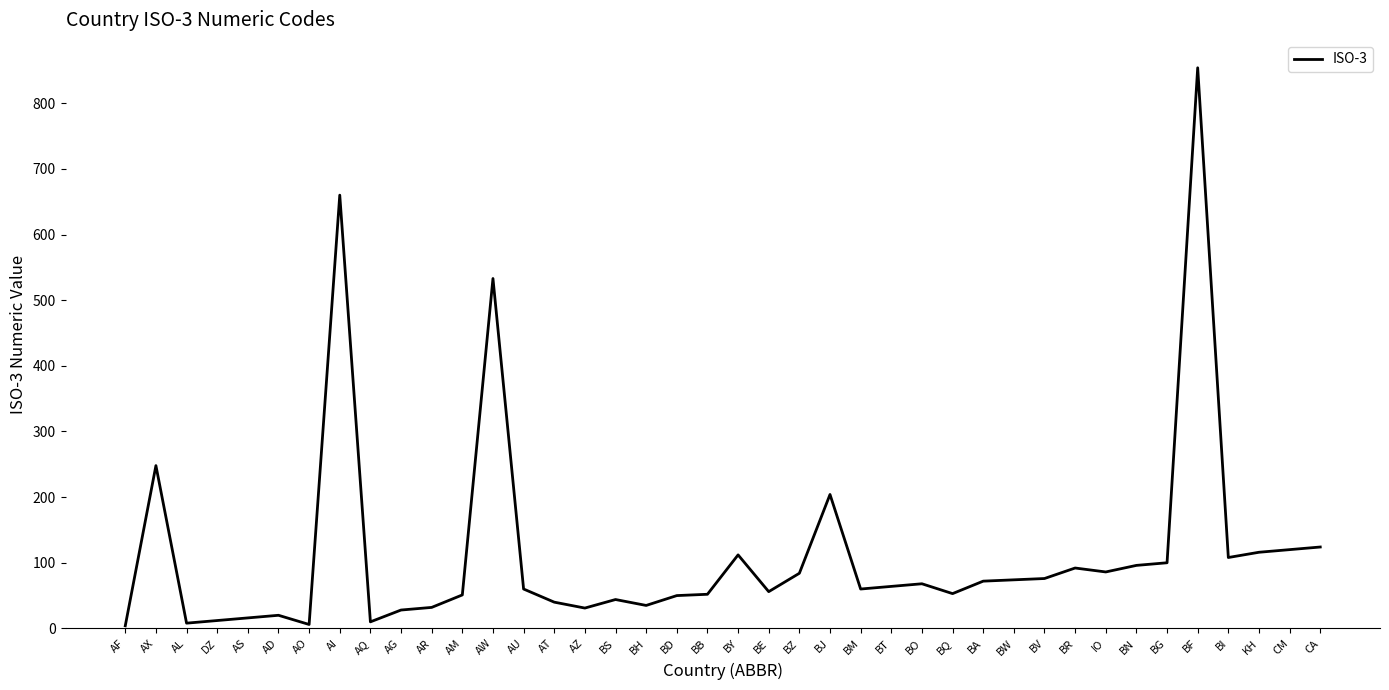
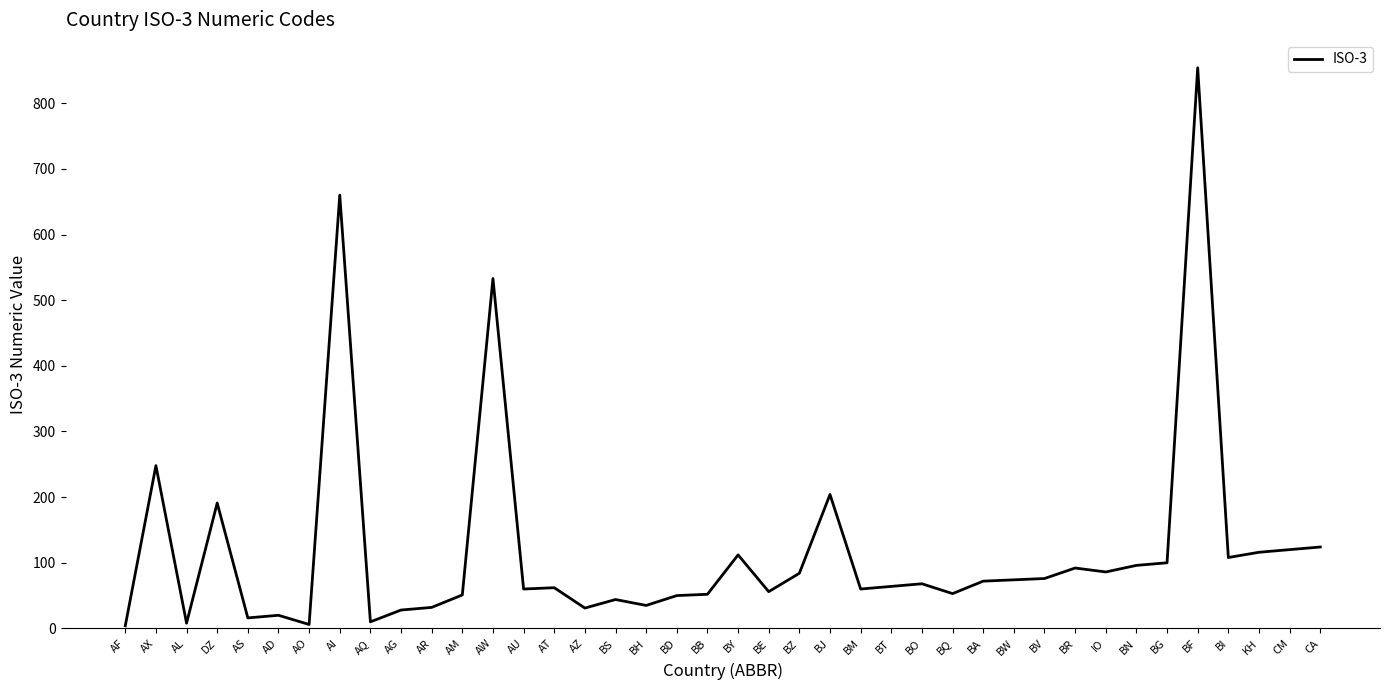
  {
    "AF": 0,
    "AX": 250,
    "AL": 10,
-   "DZ": 10,
+   "DZ": 190,
    "AS": 20,
    "AD": 20,
    "AO": 10,
    "AI": 660,
    "AQ": 10,
    "AG": 30,
    "AR": 30,
    "AM": 50,
    "AW": 530,
    "AU": 60,
-   "AT": 40,
+   "AT": 60,
    "AZ": 30,
    "BS": 40,
    "BH": 40,
    "BD": 50,
    "BB": 50,
    "BY": 110,
    "BE": 60,
    "BZ": 80,
    "BJ": 200,
    "BM": 60,
    "BT": 60,
    "BO": 70,
    "BQ": 50,
    "BA": 70,
    "BW": 70,
    "BV": 80,
    "BR": 90,
    "IO": 90,
    "BN": 100,
    "BG": 100,
    "BF": 850,
    "BI": 110,
    "KH": 120,
    "CM": 120,
    "CA": 120
  }
